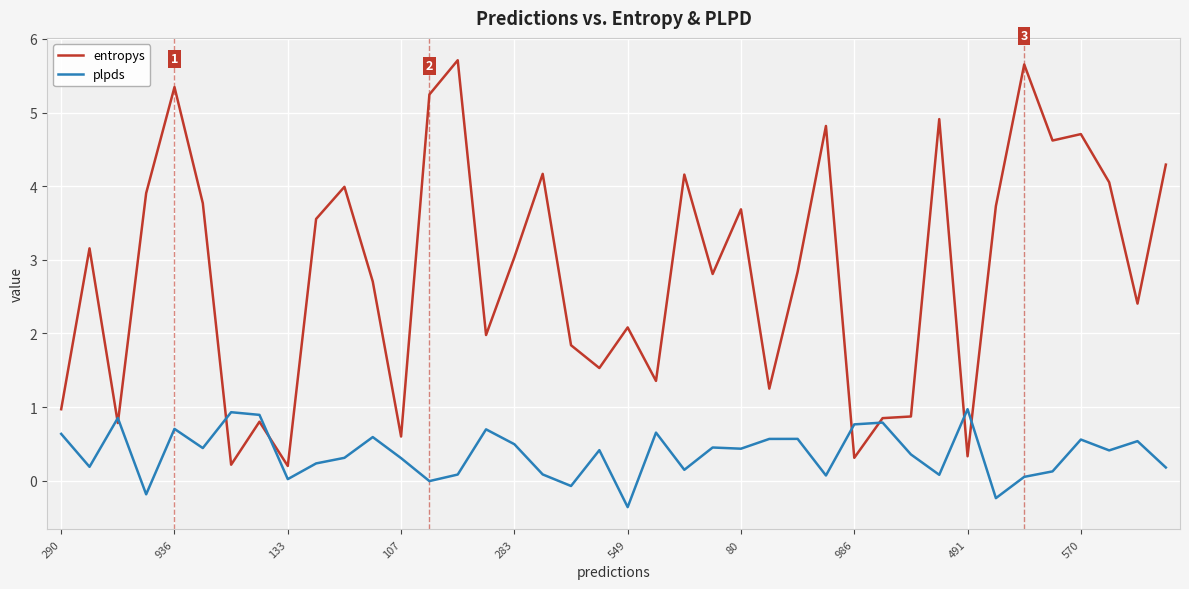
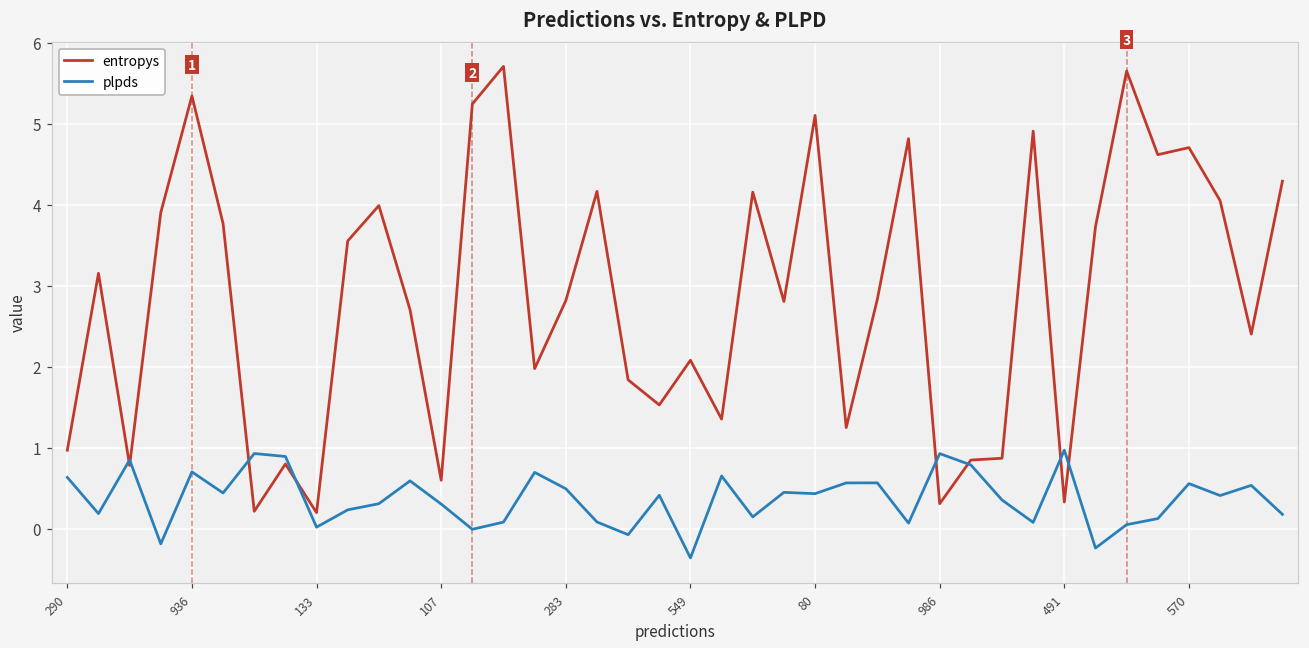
  {
    "entropys": {
      "290": 1.0,
      "133": 0.2,
      "107": 0.6,
-     "283": 3.0,
+     "283": 2.8,
      "549": 2.1,
-     "80": 3.7,
+     "80": 5.1,
      "986": 0.3,
      "491": 0.3,
      "570": 4.7
    },
    "plpds": {
      "290": 0.6,
      "936": 0.7,
      "133": 0.0,
      "107": 0.3,
      "283": 0.5,
      "549": -0.4,
      "80": 0.4,
-     "986": 0.8,
+     "986": 0.9,
      "491": 1.0,
      "570": 0.6
    }
  }
